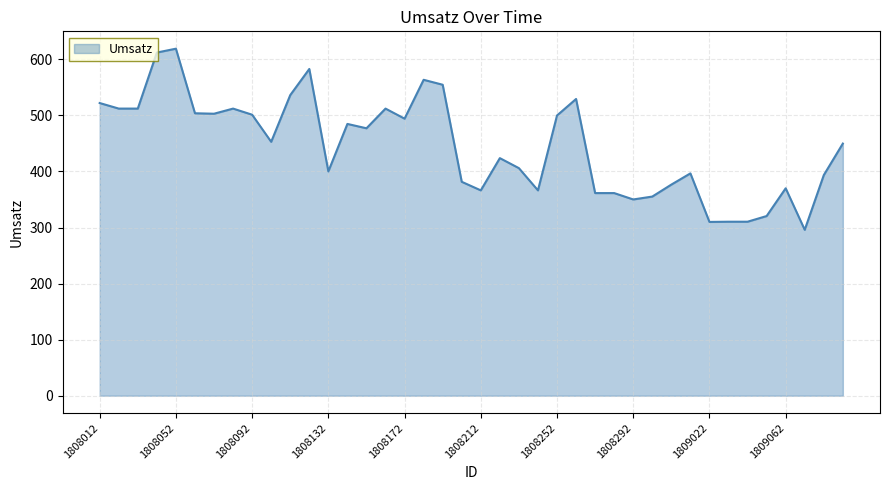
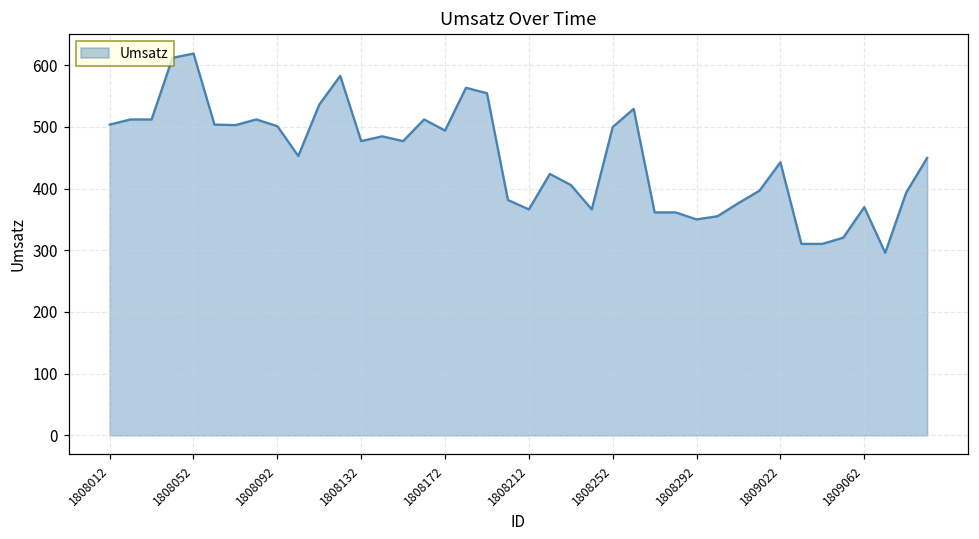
  {
-   "1808012": 520,
+   "1808012": 500,
    "1808052": 620,
    "1808092": 500,
-   "1808132": 400,
+   "1808132": 480,
    "1808172": 490,
    "1808212": 370,
    "1808252": 500,
    "1808292": 350,
-   "1809022": 310,
+   "1809022": 440,
    "1809062": 370
  }
